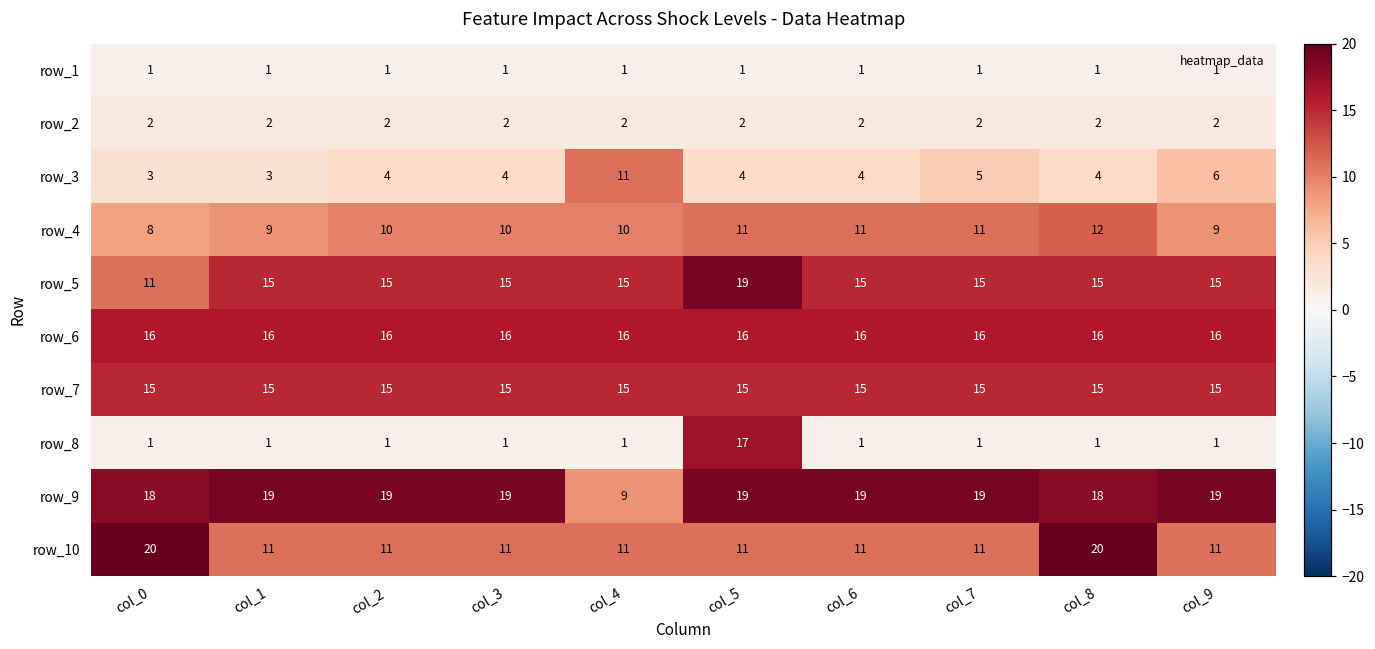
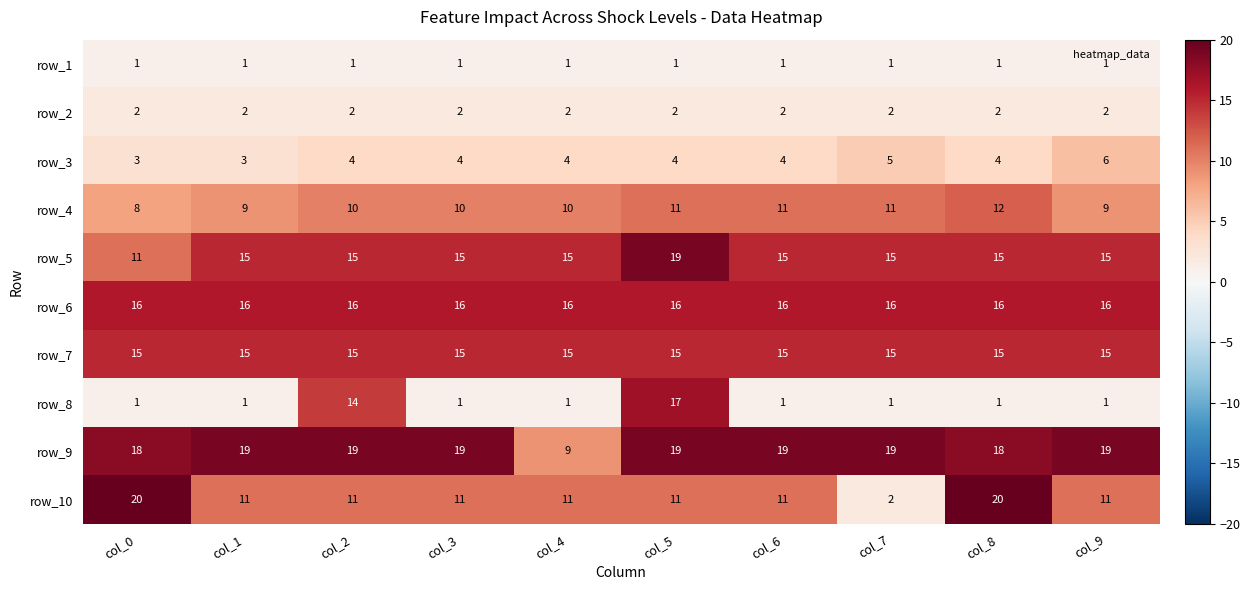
  {
    "row_1": {
      "col_0": 1,
      "col_1": 1,
      "col_2": 1,
      "col_3": 1,
      "col_4": 1,
      "col_5": 1,
      "col_6": 1,
      "col_7": 1,
      "col_8": 1,
      "col_9": 1
    },
    "row_2": {
      "col_0": 2,
      "col_1": 2,
      "col_2": 2,
      "col_3": 2,
      "col_4": 2,
      "col_5": 2,
      "col_6": 2,
      "col_7": 2,
      "col_8": 2,
      "col_9": 2
    },
    "row_3": {
      "col_0": 3,
      "col_1": 3,
      "col_2": 4,
      "col_3": 4,
-     "col_4": 11,
+     "col_4": 4,
      "col_5": 4,
      "col_6": 4,
      "col_7": 5,
      "col_8": 4,
      "col_9": 6
    },
    "row_4": {
      "col_0": 8,
      "col_1": 9,
      "col_2": 10,
      "col_3": 10,
      "col_4": 10,
      "col_5": 11,
      "col_6": 11,
      "col_7": 11,
      "col_8": 12,
      "col_9": 9
    },
    "row_5": {
      "col_0": 11,
      "col_1": 15,
      "col_2": 15,
      "col_3": 15,
      "col_4": 15,
      "col_5": 19,
      "col_6": 15,
      "col_7": 15,
      "col_8": 15,
      "col_9": 15
    },
    "row_6": {
      "col_0": 16,
      "col_1": 16,
      "col_2": 16,
      "col_3": 16,
      "col_4": 16,
      "col_5": 16,
      "col_6": 16,
      "col_7": 16,
      "col_8": 16,
      "col_9": 16
    },
    "row_7": {
      "col_0": 15,
      "col_1": 15,
      "col_2": 15,
      "col_3": 15,
      "col_4": 15,
      "col_5": 15,
      "col_6": 15,
      "col_7": 15,
      "col_8": 15,
      "col_9": 15
    },
    "row_8": {
      "col_0": 1,
      "col_1": 1,
-     "col_2": 1,
+     "col_2": 14,
      "col_3": 1,
      "col_4": 1,
      "col_5": 17,
      "col_6": 1,
      "col_7": 1,
      "col_8": 1,
      "col_9": 1
    },
    "row_9": {
      "col_0": 18,
      "col_1": 19,
      "col_2": 19,
      "col_3": 19,
      "col_4": 9,
      "col_5": 19,
      "col_6": 19,
      "col_7": 19,
      "col_8": 18,
      "col_9": 19
    },
    "row_10": {
      "col_0": 20,
      "col_1": 11,
      "col_2": 11,
      "col_3": 11,
      "col_4": 11,
      "col_5": 11,
      "col_6": 11,
-     "col_7": 11,
+     "col_7": 2,
      "col_8": 20,
      "col_9": 11
    }
  }
